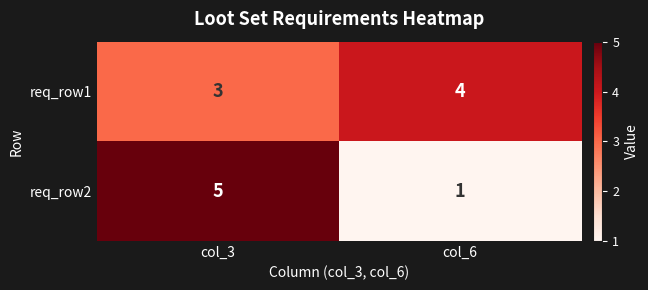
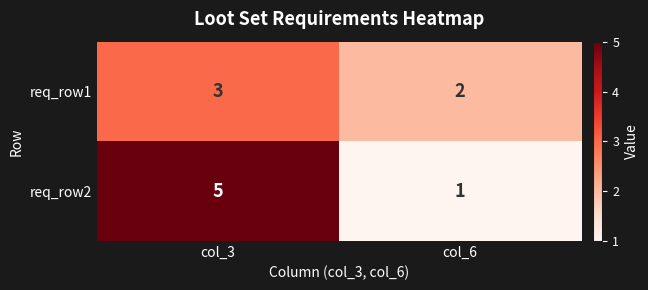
  {
    "req_row1": {
      "col_3": 3,
-     "col_6": 4
+     "col_6": 2
    },
    "req_row2": {
      "col_3": 5,
      "col_6": 1
    }
  }
